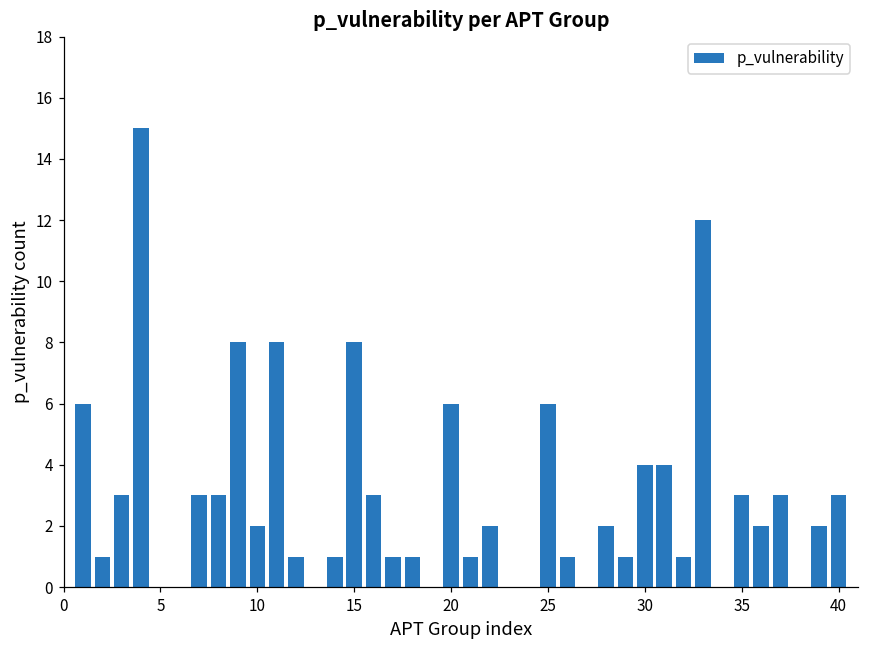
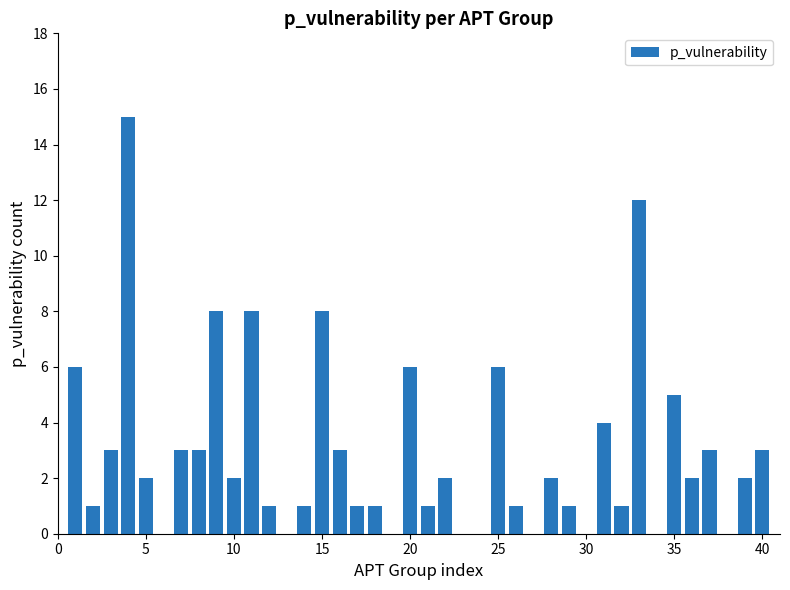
  {
-   "5": 0,
+   "5": 2,
    "10": 2,
    "15": 8,
    "20": 6,
    "25": 6,
-   "30": 4,
-   "35": 3,
+   "30": 0,
+   "35": 5,
    "40": 3
  }
